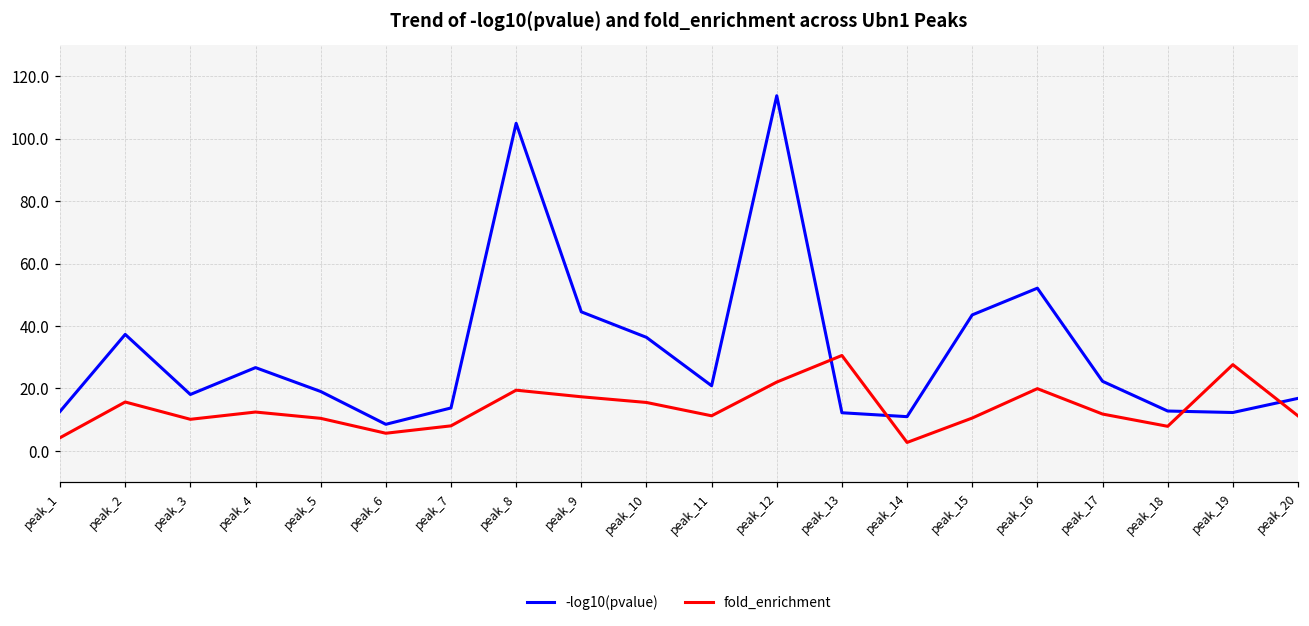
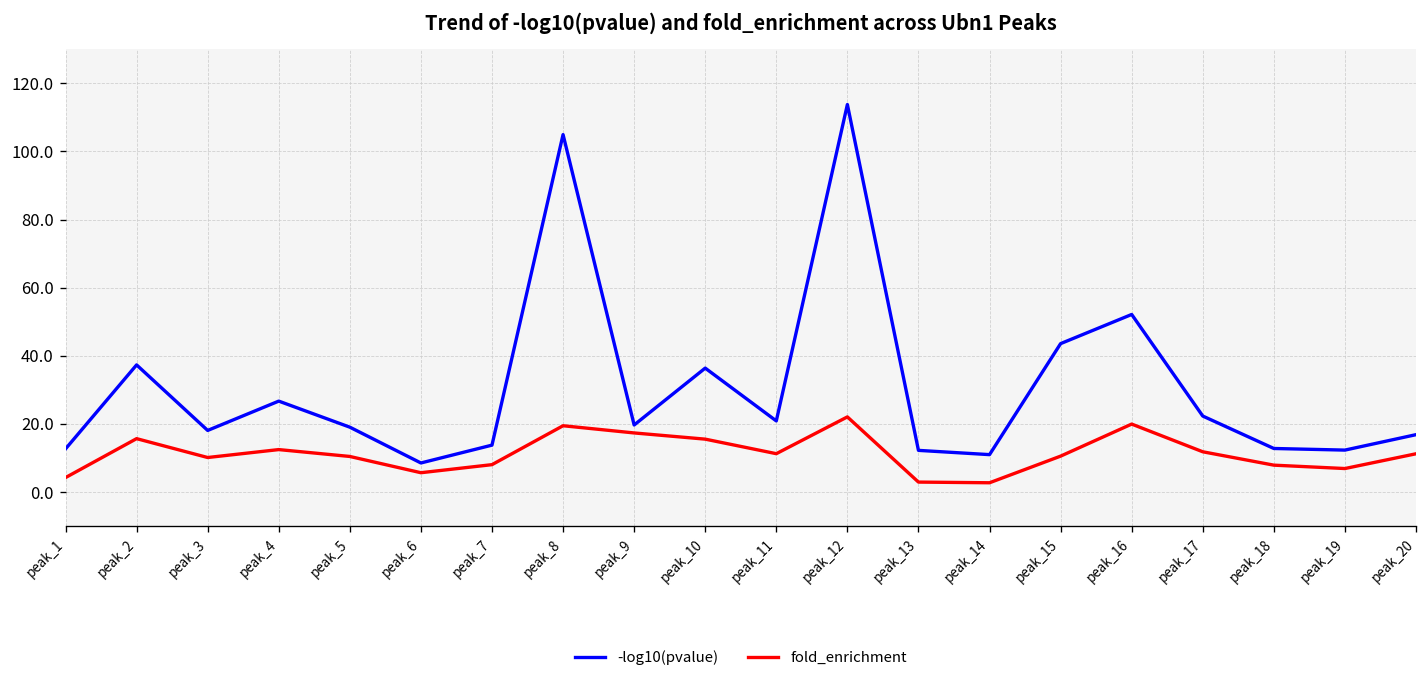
  {
    "-log10(pvalue)": {
      "peak_1": 13,
      "peak_2": 37,
      "peak_3": 18,
      "peak_4": 27,
      "peak_5": 19,
      "peak_6": 9,
      "peak_7": 14,
      "peak_8": 105,
-     "peak_9": 45,
+     "peak_9": 20,
      "peak_10": 36,
      "peak_11": 21,
      "peak_12": 114,
      "peak_13": 12,
      "peak_14": 11,
      "peak_15": 44,
      "peak_16": 52,
      "peak_17": 22,
      "peak_18": 13,
      "peak_19": 12,
      "peak_20": 17
    },
    "fold_enrichment": {
      "peak_1": 4,
      "peak_2": 16,
      "peak_3": 10,
      "peak_4": 12,
      "peak_5": 10,
      "peak_6": 6,
      "peak_7": 8,
      "peak_8": 19,
      "peak_9": 17,
      "peak_10": 16,
      "peak_11": 11,
      "peak_12": 22,
-     "peak_13": 31,
+     "peak_13": 3,
      "peak_14": 3,
      "peak_15": 11,
      "peak_16": 20,
      "peak_17": 12,
      "peak_18": 8,
-     "peak_19": 28,
+     "peak_19": 7,
      "peak_20": 11
    }
  }
